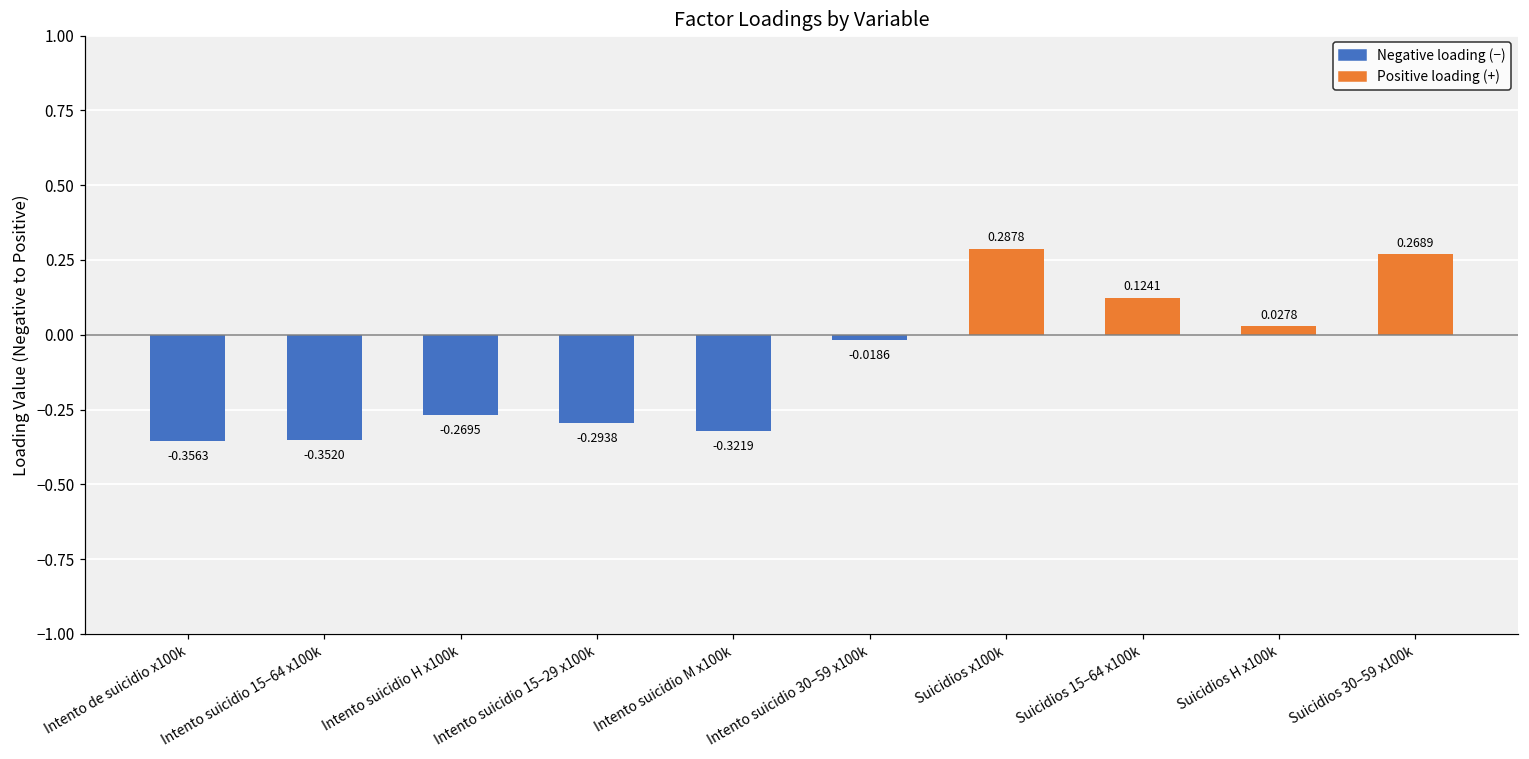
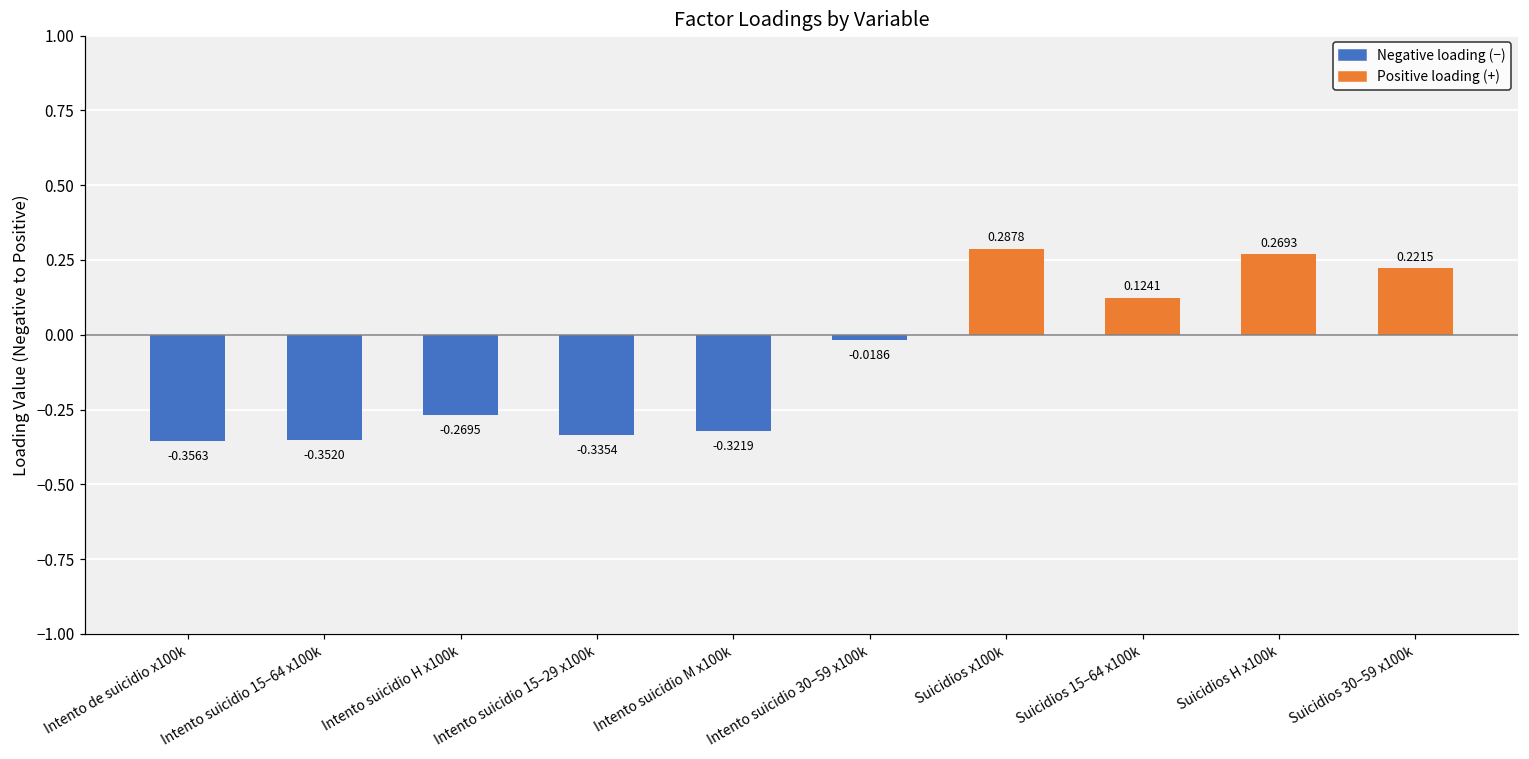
  {
    "Intento de suicidio x100k": -0.3563,
    "Intento suicidio 15–64 x100k": -0.3520,
    "Intento suicidio H x100k": -0.2695,
-   "Intento suicidio 15–29 x100k": -0.2938,
+   "Intento suicidio 15–29 x100k": -0.3354,
    "Intento suicidio M x100k": -0.3219,
    "Intento suicidio 30–59 x100k": -0.0186,
    "Suicidios x100k": 0.2878,
    "Suicidios 15–64 x100k": 0.1241,
-   "Suicidios H x100k": 0.0278,
-   "Suicidios 30–59 x100k": 0.2689
+   "Suicidios H x100k": 0.2693,
+   "Suicidios 30–59 x100k": 0.2215
  }
